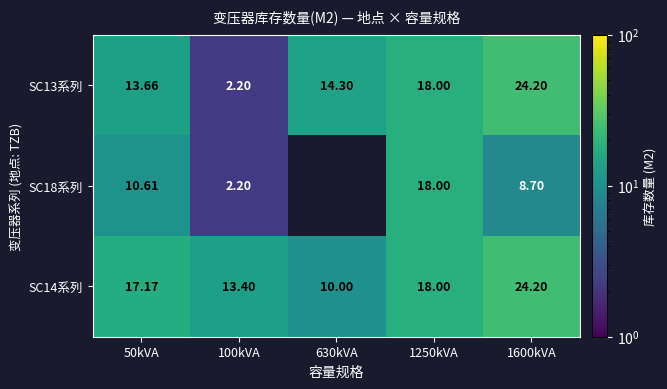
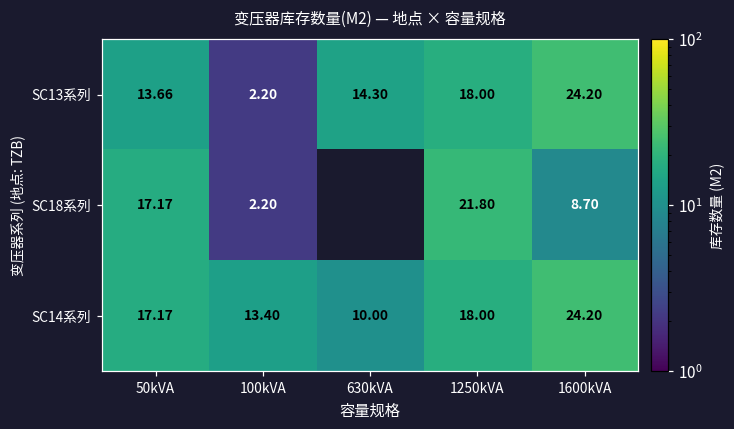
  {
    "SC13系列": {
      "50kVA": 13.66,
      "100kVA": 2.20,
      "630kVA": 14.30,
      "1250kVA": 18.00,
      "1600kVA": 24.20
    },
    "SC18系列": {
-     "50kVA": 10.61,
+     "50kVA": 17.17,
      "100kVA": 2.20,
-     "1250kVA": 18.00,
+     "1250kVA": 21.80,
      "1600kVA": 8.70
    },
    "SC14系列": {
      "50kVA": 17.17,
      "100kVA": 13.40,
      "630kVA": 10.00,
      "1250kVA": 18.00,
      "1600kVA": 24.20
    }
  }
